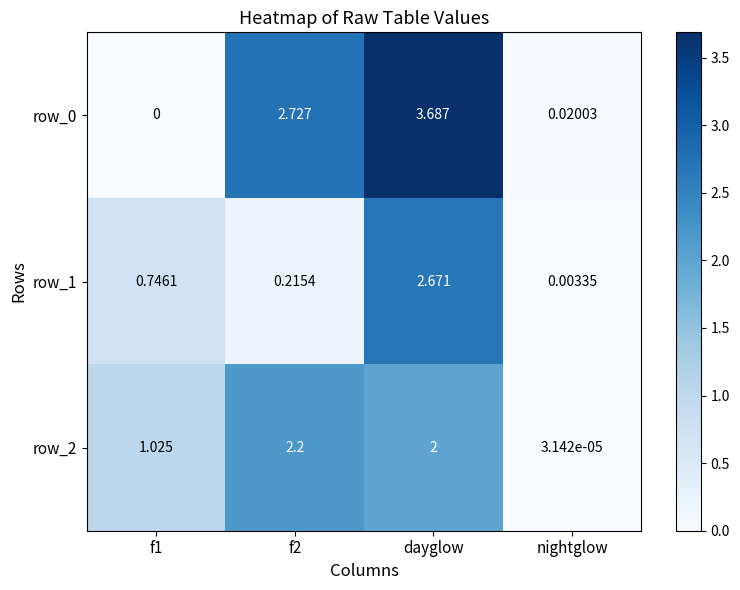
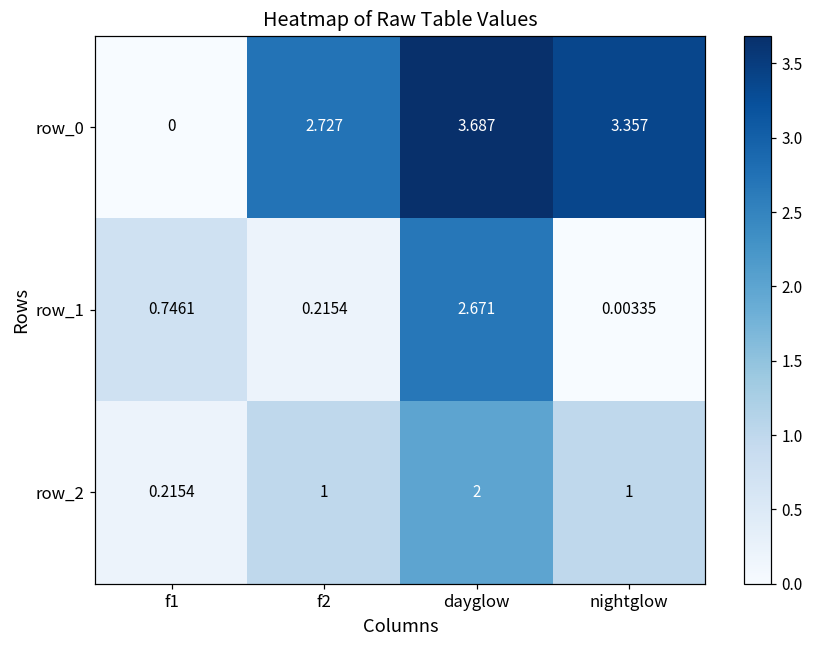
  {
    "row_0": {
      "f1": "0",
      "f2": "2.727",
      "dayglow": "3.687",
-     "nightglow": "0.02003"
+     "nightglow": "3.357"
    },
    "row_1": {
      "f1": "0.7461",
      "f2": "0.2154",
      "dayglow": "2.671",
      "nightglow": "0.00335"
    },
    "row_2": {
-     "f1": "1.025",
-     "f2": "2.2",
+     "f1": "0.2154",
+     "f2": "1",
      "dayglow": "2",
-     "nightglow": "3.142e-05"
+     "nightglow": "1"
    }
  }
